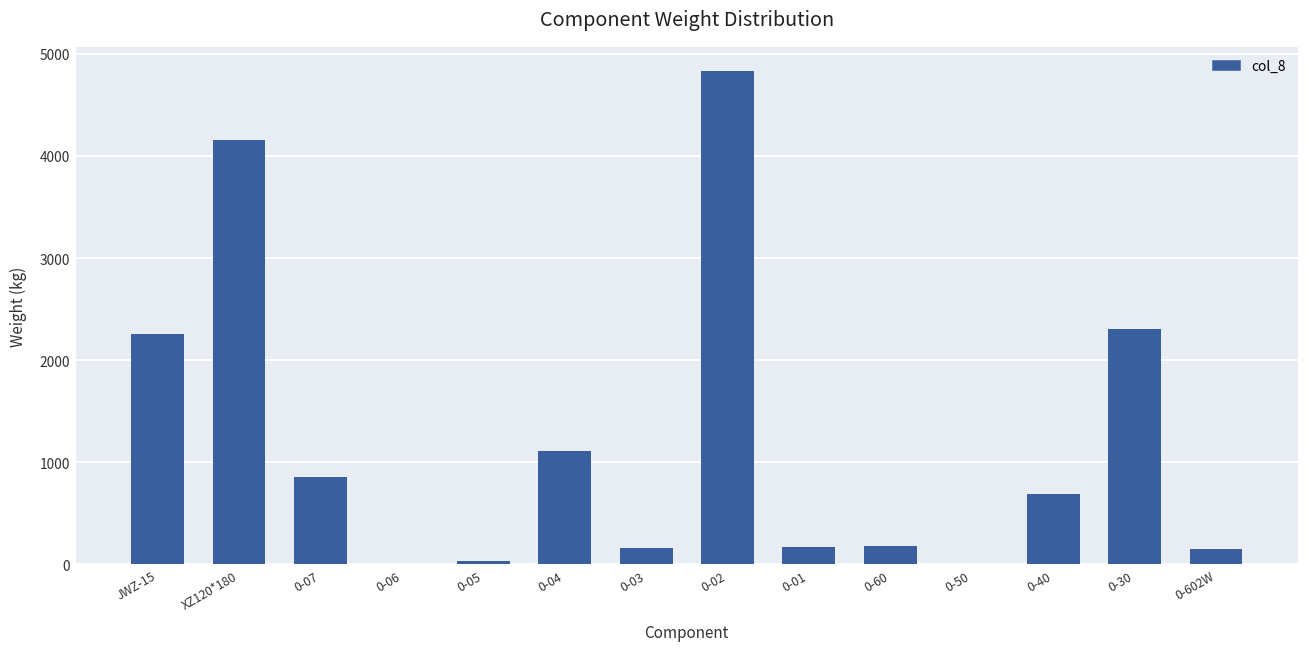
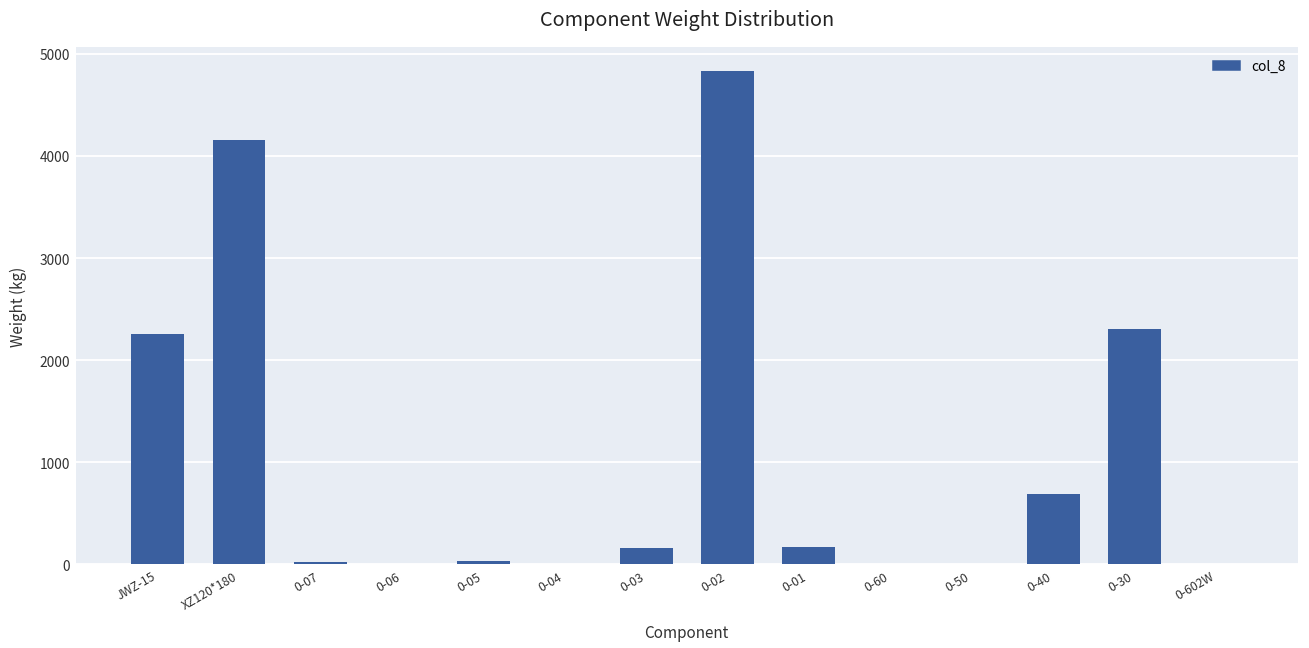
  {
    "JWZ-15": 2300,
    "XZ120*180": 4200,
-   "0-07": 800,
+   "0-07": 0,
    "0-05": 0,
-   "0-04": 1100,
+   "0-04": 0,
    "0-03": 200,
    "0-02": 4800,
    "0-01": 200,
-   "0-60": 200,
+   "0-60": 0,
    "0-40": 700,
    "0-30": 2300,
-   "0-602W": 100
+   "0-602W": 0
  }
